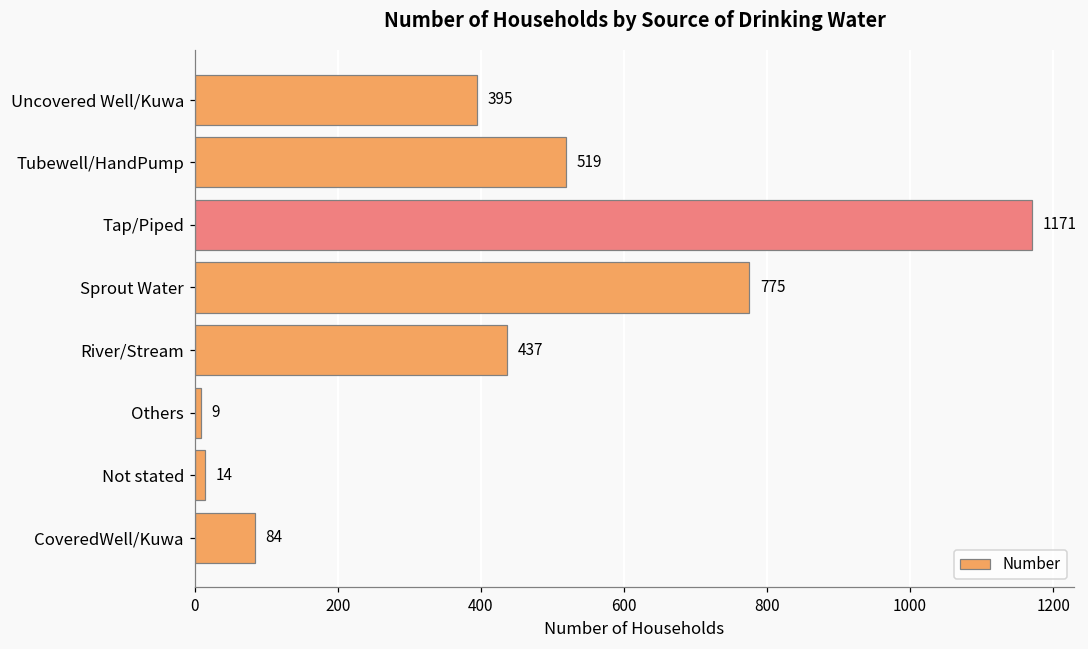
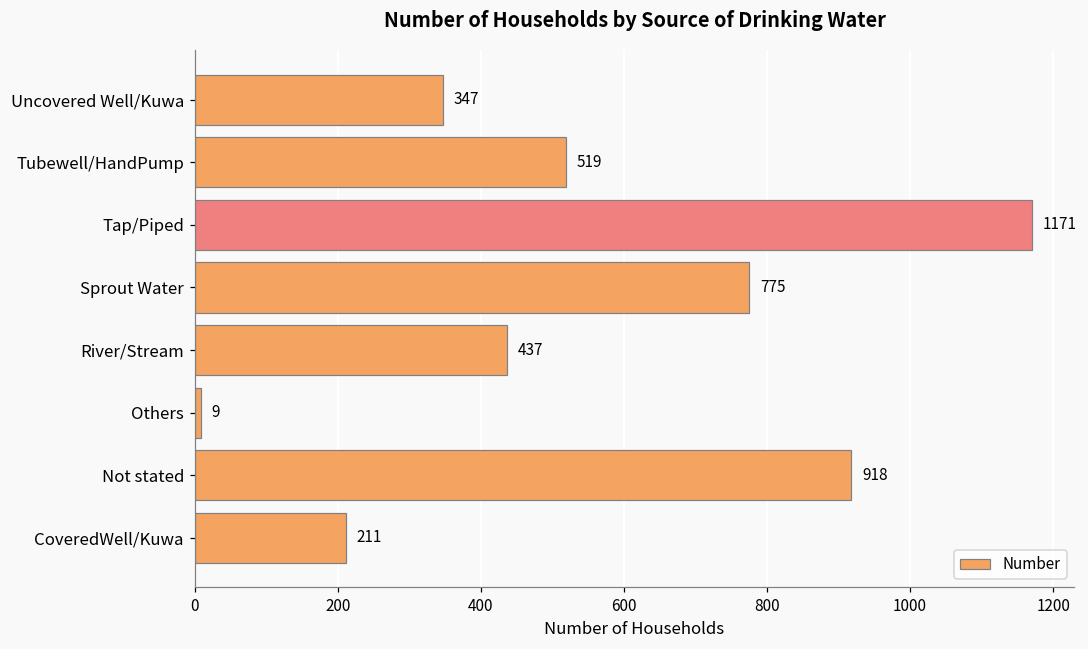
  {
-   "Uncovered Well/Kuwa": 395,
+   "Uncovered Well/Kuwa": 347,
    "Tubewell/HandPump": 519,
    "Tap/Piped": 1171,
    "Sprout Water": 775,
    "River/Stream": 437,
    "Others": 9,
-   "Not stated": 14,
-   "CoveredWell/Kuwa": 84
+   "Not stated": 918,
+   "CoveredWell/Kuwa": 211
  }
